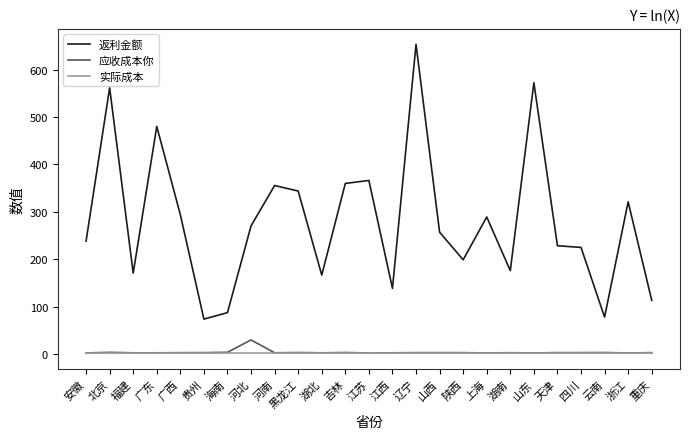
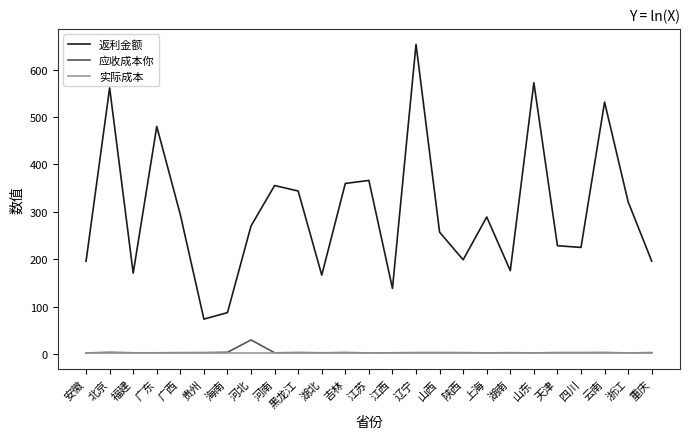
  {
    "返利金额": {
-     "安徽": 240,
+     "安徽": 200,
      "北京": 560,
      "福建": 170,
      "广东": 480,
      "广西": 290,
      "贵州": 70,
      "海南": 90,
      "河北": 270,
      "河南": 360,
      "黑龙江": 340,
      "湖北": 170,
      "吉林": 360,
      "江苏": 370,
      "江西": 140,
      "辽宁": 650,
      "山西": 260,
      "陕西": 200,
      "上海": 290,
      "湖南": 180,
      "山东": 570,
      "天津": 230,
      "四川": 230,
-     "云南": 80,
+     "云南": 530,
      "浙江": 320,
-     "重庆": 110
+     "重庆": 200
    },
    "应收成本你": {
      "河北": 30
    },
    "实际成本": {
      "河北": 0
    }
  }
